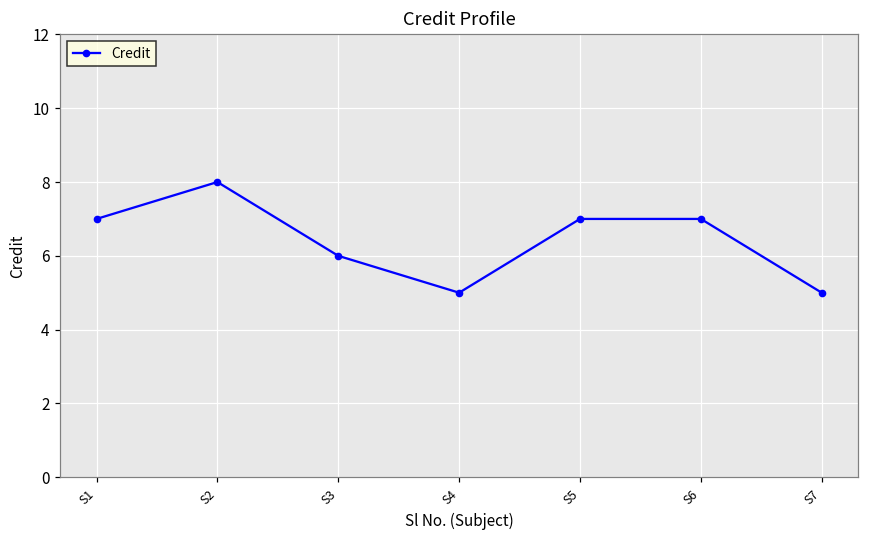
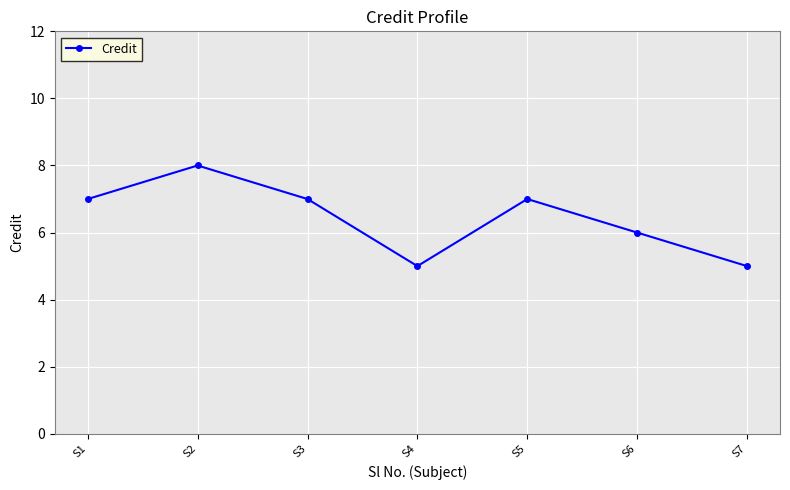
  {
    "S1": 7,
    "S2": 8,
-   "S3": 6,
+   "S3": 7,
    "S4": 5,
    "S5": 7,
-   "S6": 7,
+   "S6": 6,
    "S7": 5
  }
